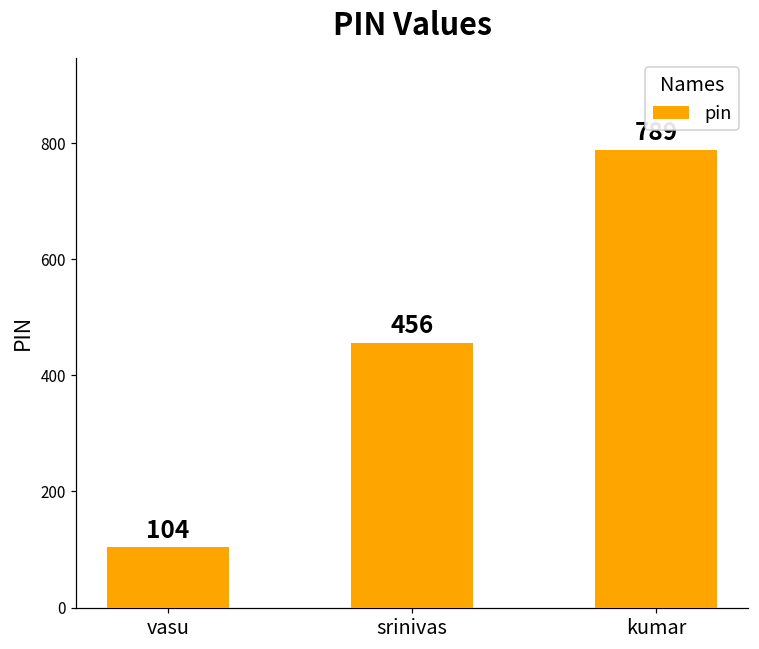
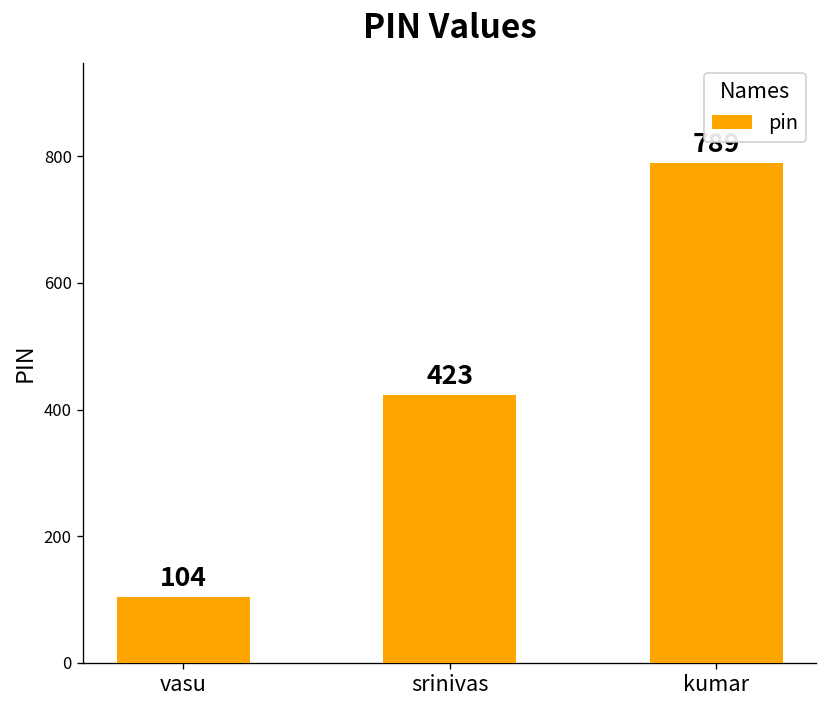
  {
    "vasu": 104,
-   "srinivas": 456
+   "srinivas": 423
  }
